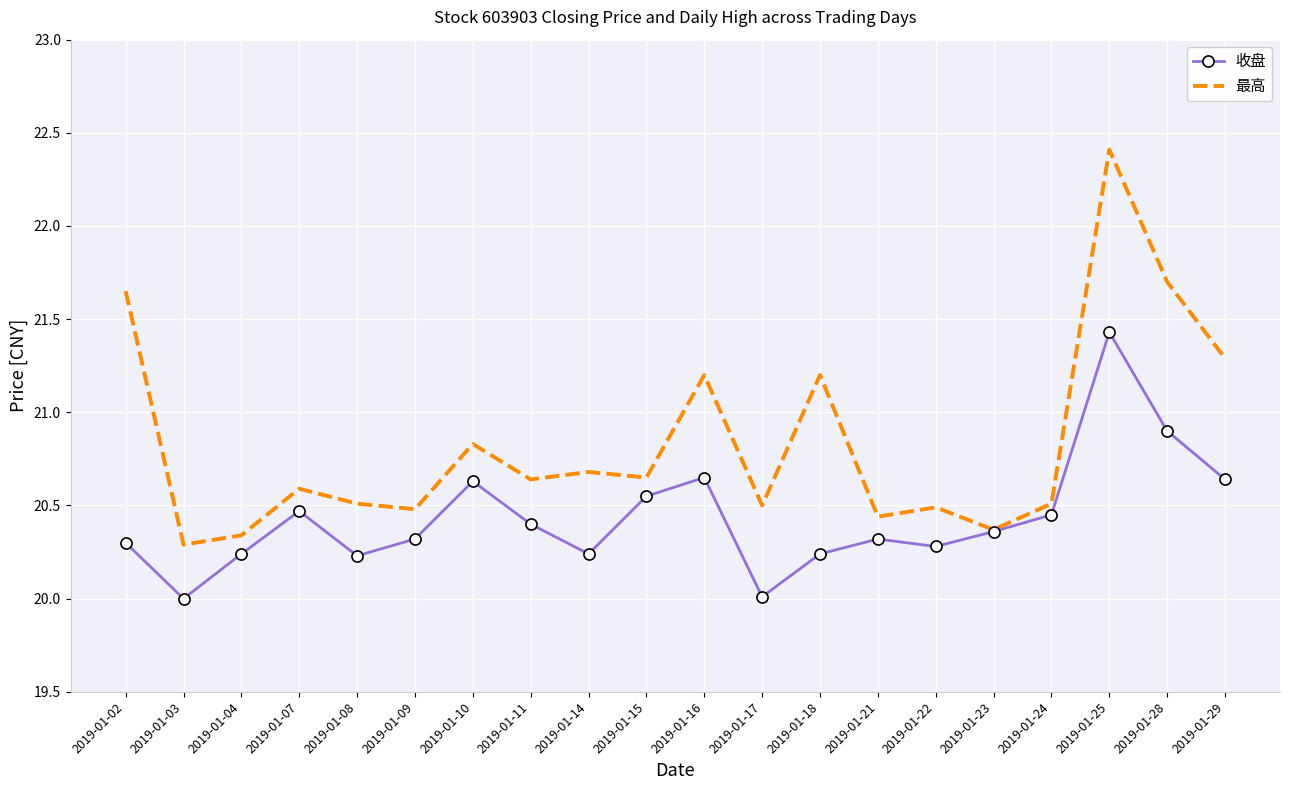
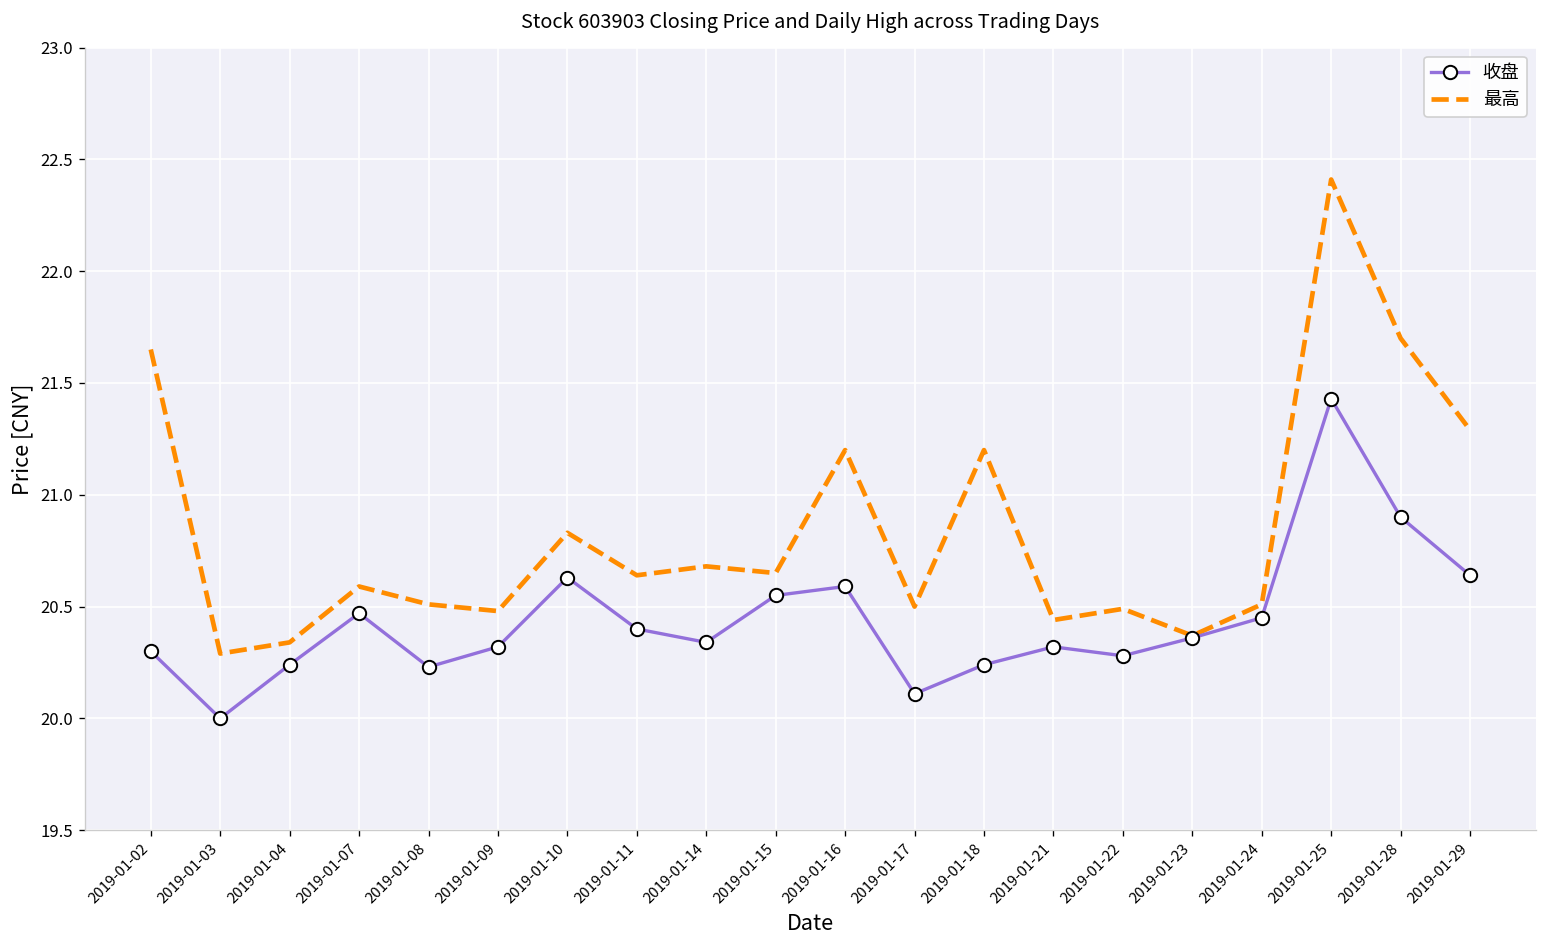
  {
    "收盘": {
      "2019-01-02": 20.30,
      "2019-01-03": 20.00,
      "2019-01-04": 20.24,
      "2019-01-07": 20.47,
      "2019-01-08": 20.23,
      "2019-01-09": 20.32,
      "2019-01-10": 20.63,
      "2019-01-11": 20.40,
-     "2019-01-14": 20.24,
+     "2019-01-14": 20.34,
      "2019-01-15": 20.55,
-     "2019-01-16": 20.65,
-     "2019-01-17": 20.01,
+     "2019-01-16": 20.59,
+     "2019-01-17": 20.11,
      "2019-01-18": 20.24,
      "2019-01-21": 20.32,
      "2019-01-22": 20.28,
      "2019-01-24": 20.45,
      "2019-01-25": 21.43,
      "2019-01-28": 20.90,
      "2019-01-29": 20.64
    },
    "最高": {
      "2019-01-02": 21.65,
      "2019-01-03": 20.29,
      "2019-01-04": 20.34,
      "2019-01-07": 20.59,
      "2019-01-08": 20.51,
      "2019-01-09": 20.48,
      "2019-01-10": 20.83,
      "2019-01-11": 20.64,
      "2019-01-14": 20.68,
      "2019-01-15": 20.65,
      "2019-01-16": 21.20,
      "2019-01-17": 20.50,
      "2019-01-18": 21.20,
      "2019-01-21": 20.44,
      "2019-01-22": 20.49,
      "2019-01-24": 20.51,
      "2019-01-25": 22.41,
      "2019-01-28": 21.70,
      "2019-01-29": 21.29
    }
  }
